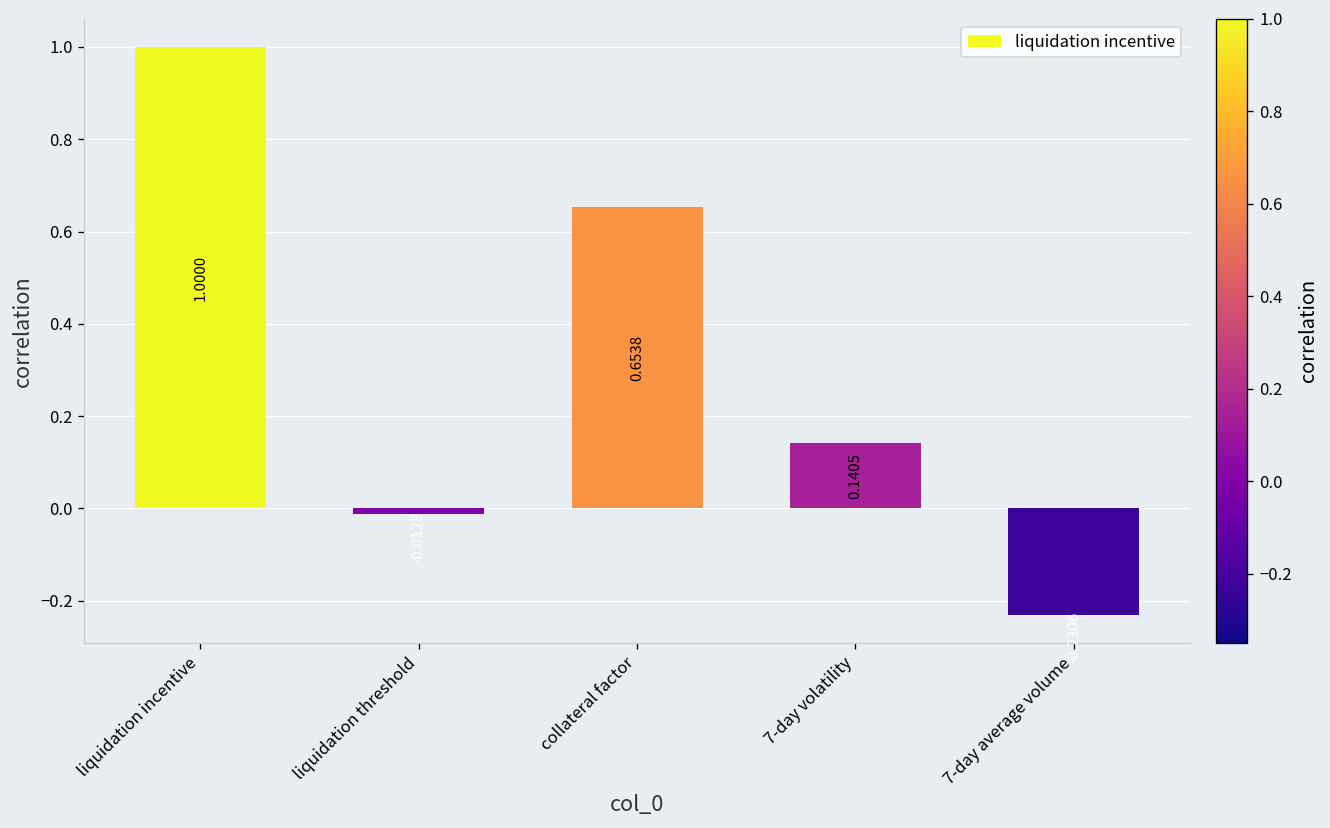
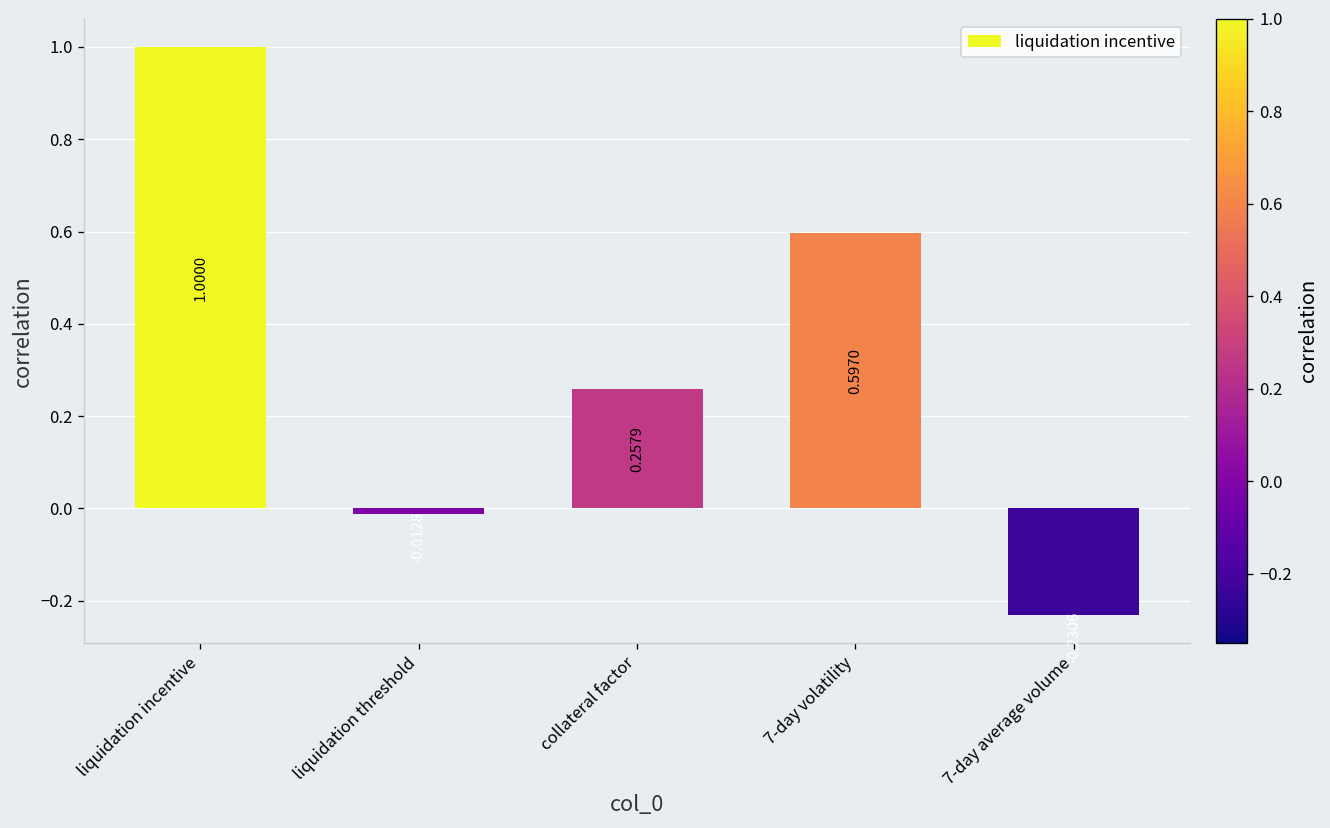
  {
    "liquidation incentive": 1.0000,
-   "collateral factor": 0.6538,
-   "7-day volatility": 0.1405
+   "collateral factor": 0.2579,
+   "7-day volatility": 0.5970
  }
